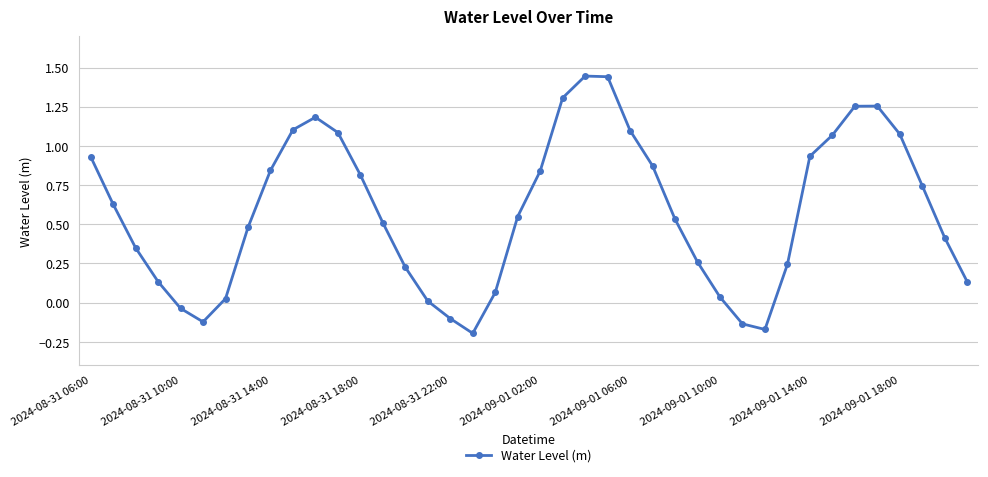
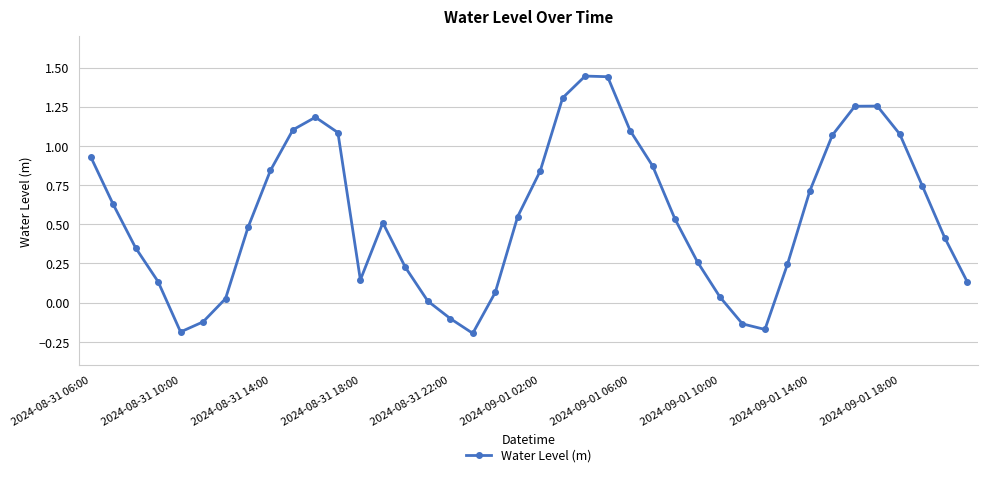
  {
    "2024-08-31 06:00": 0.93,
-   "2024-08-31 10:00": -0.04,
+   "2024-08-31 10:00": -0.19,
    "2024-08-31 14:00": 0.84,
-   "2024-08-31 18:00": 0.81,
+   "2024-08-31 18:00": 0.15,
    "2024-08-31 22:00": -0.10,
    "2024-09-01 02:00": 0.84,
    "2024-09-01 06:00": 1.10,
    "2024-09-01 10:00": 0.04,
-   "2024-09-01 14:00": 0.93,
+   "2024-09-01 14:00": 0.71,
    "2024-09-01 18:00": 1.07
  }
